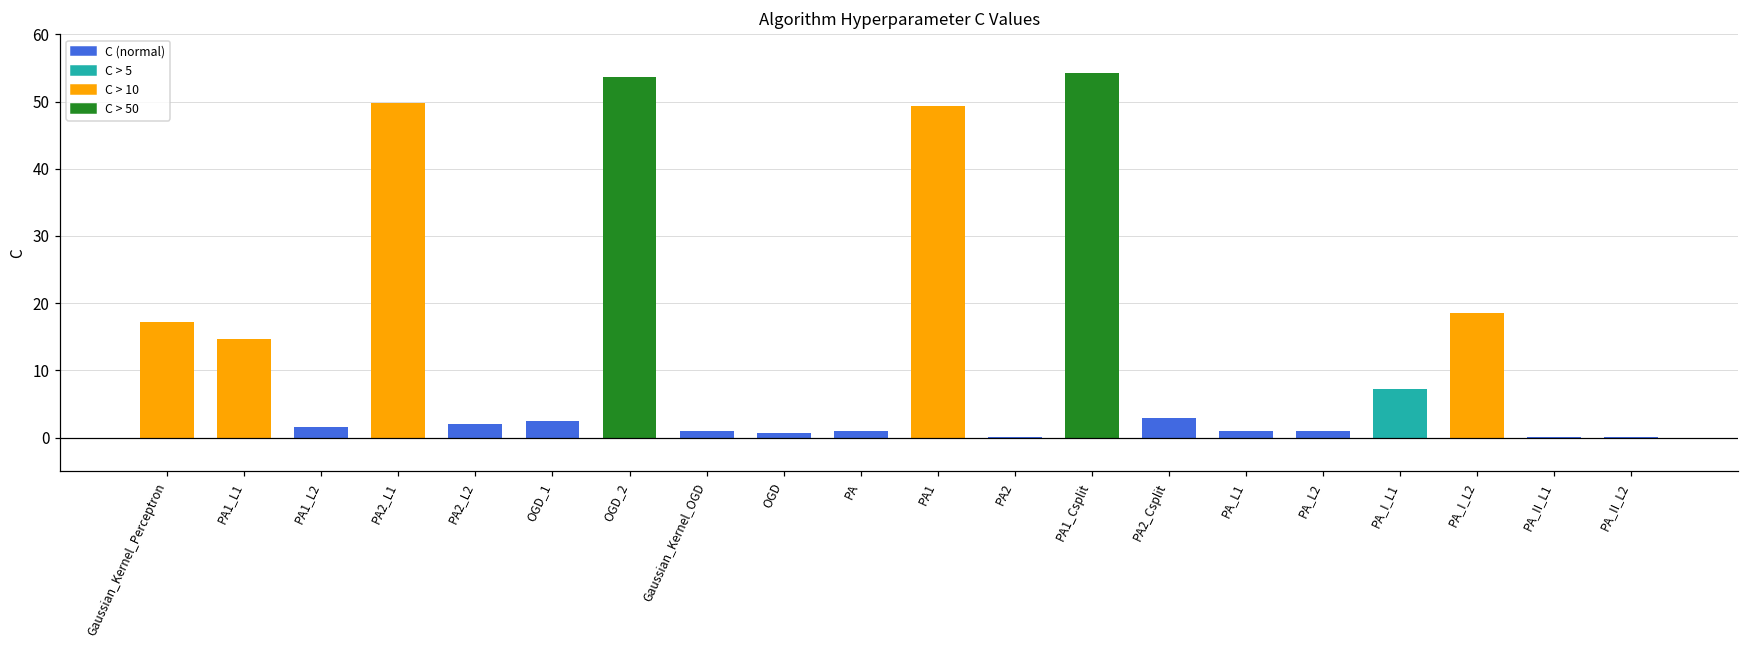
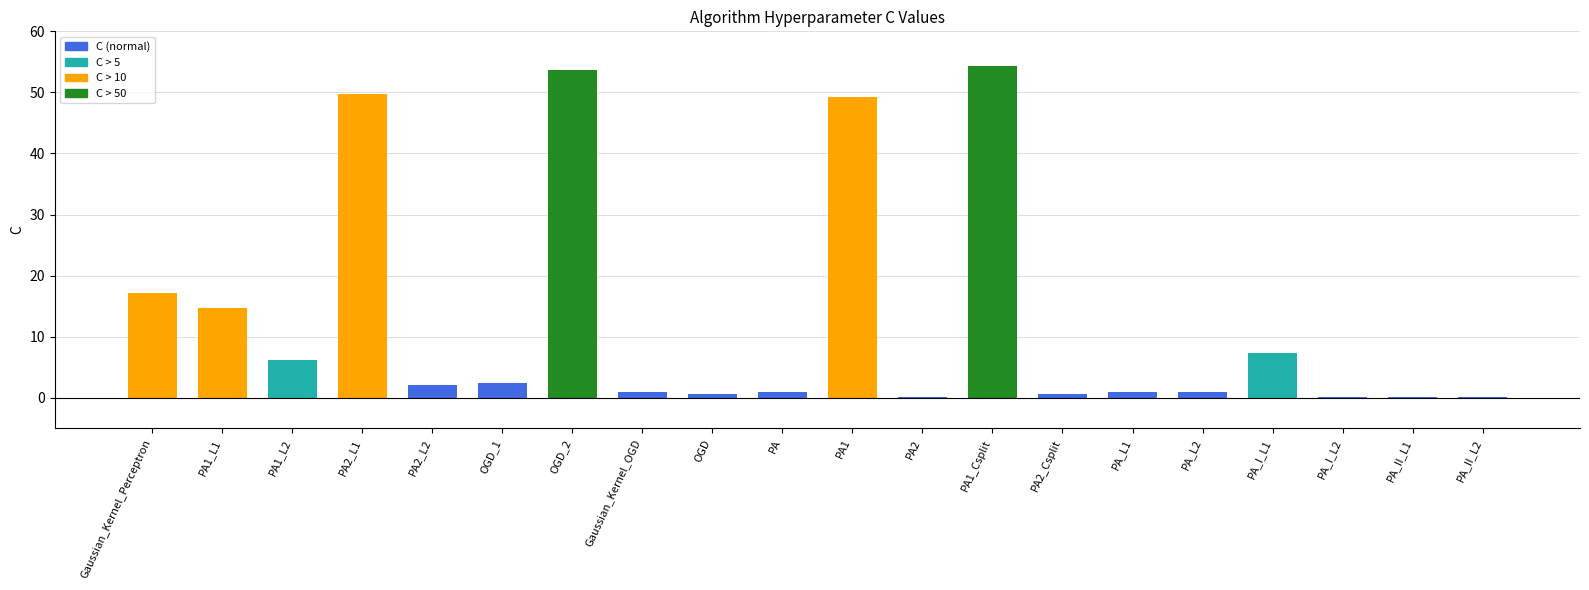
  {
    "Gaussian_Kernel_Perceptron": 17,
    "PA1_L1": 15,
-   "PA1_L2": 2,
+   "PA1_L2": 6,
    "PA2_L1": 50,
    "PA2_L2": 2,
    "OGD_1": 2,
    "OGD_2": 54,
    "Gaussian_Kernel_OGD": 1,
    "OGD": 1,
    "PA": 1,
    "PA1": 49,
    "PA1_Csplit": 54,
-   "PA2_Csplit": 3,
+   "PA2_Csplit": 1,
    "PA_L1": 1,
    "PA_L2": 1,
    "PA_I_L1": 7,
-   "PA_I_L2": 18
+   "PA_I_L2": 0
  }
